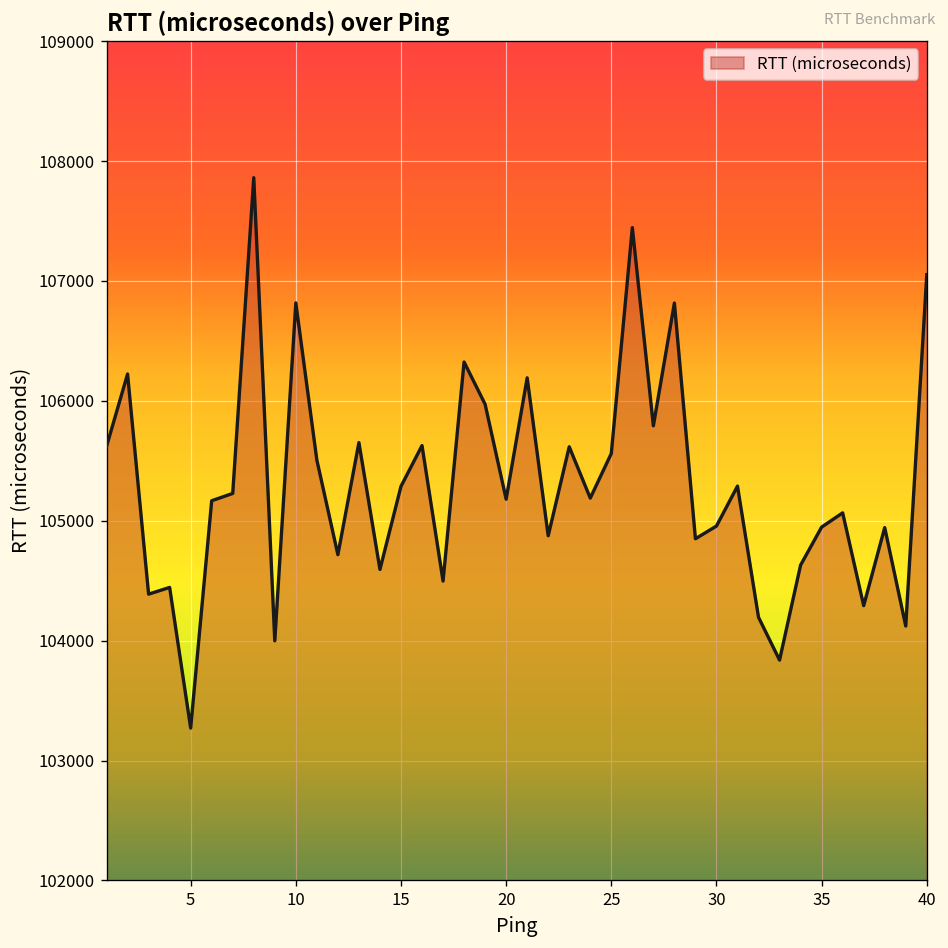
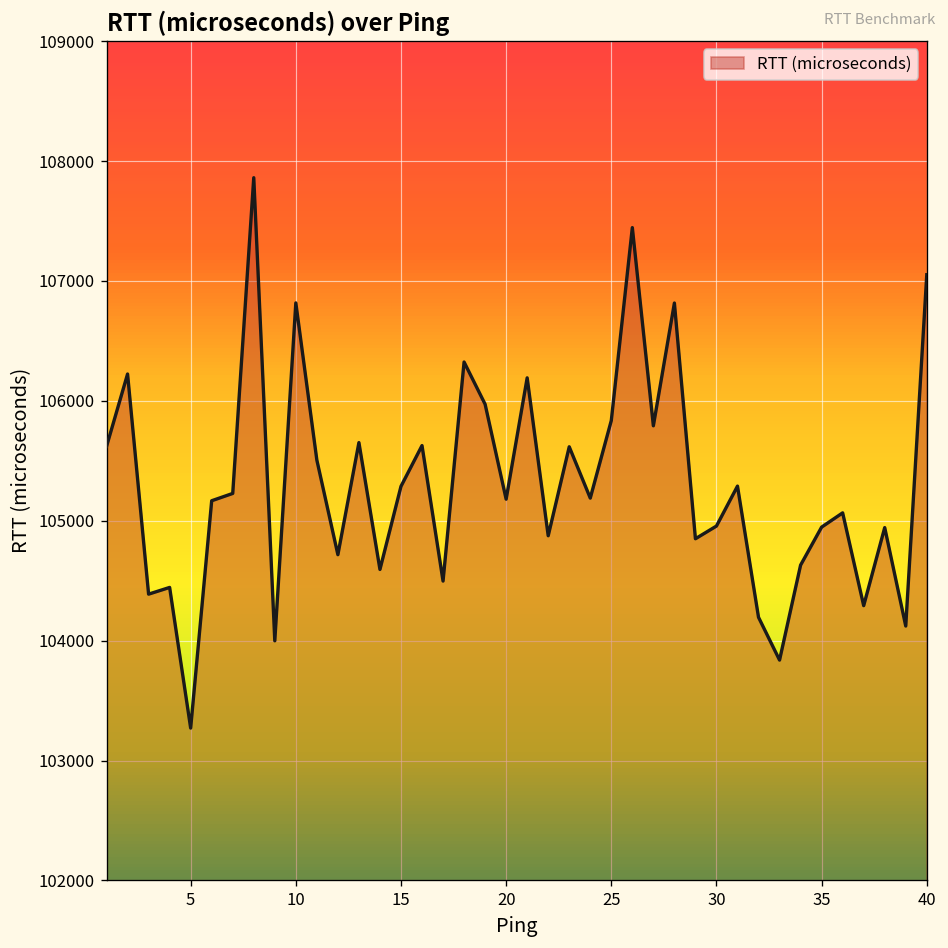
  {
    "5": 103300,
    "10": 106800,
    "15": 105300,
    "20": 105200,
-   "25": 105600,
+   "25": 105800,
    "30": 105000,
    "35": 104900,
    "40": 107100
  }
